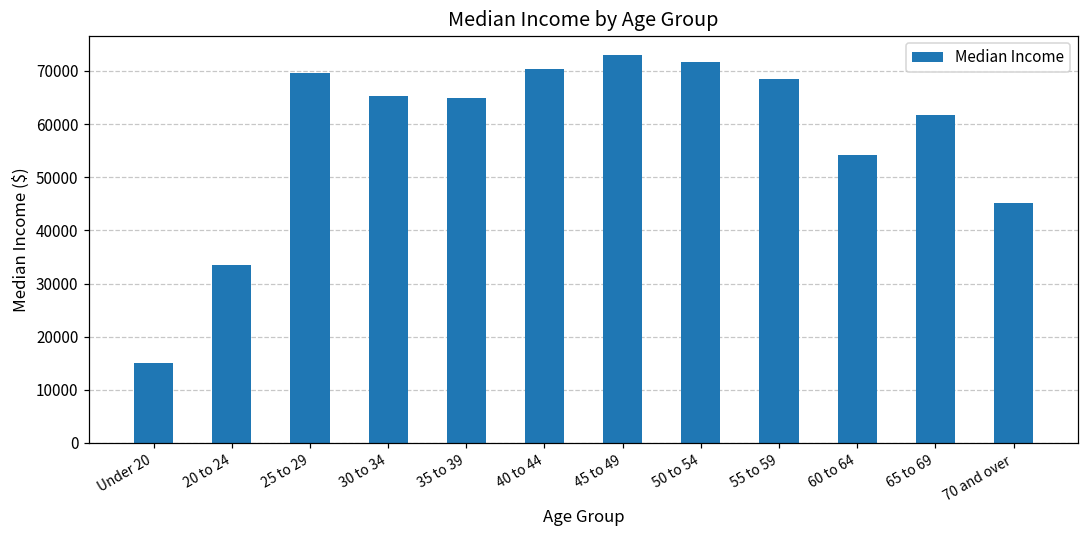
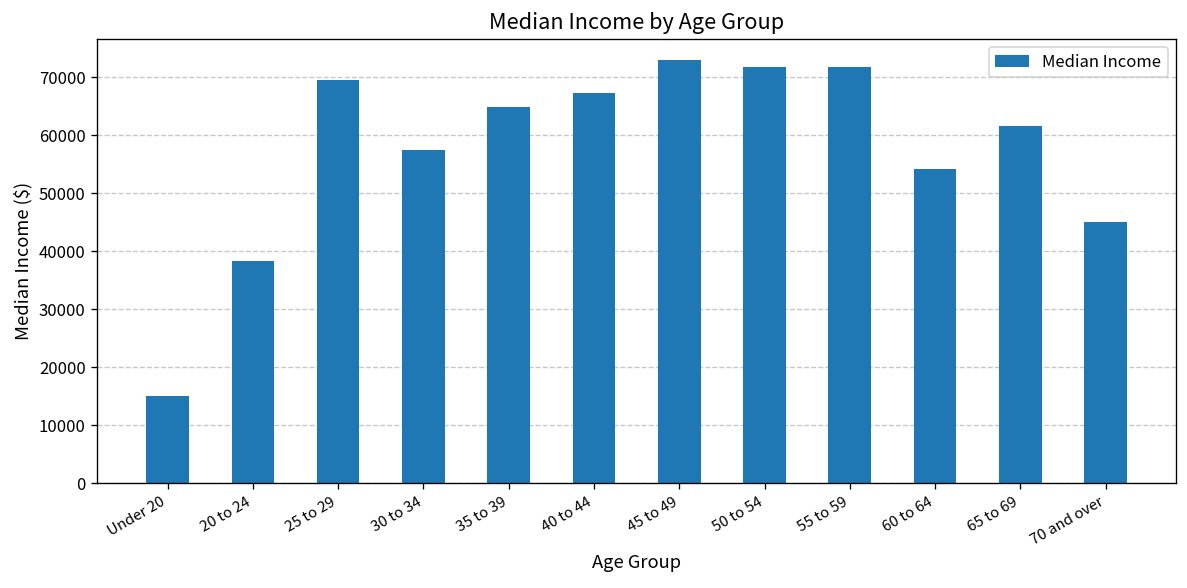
  {
    "Under 20": 15000,
-   "20 to 24": 33000,
+   "20 to 24": 38000,
    "25 to 29": 70000,
-   "30 to 34": 65000,
+   "30 to 34": 58000,
    "35 to 39": 65000,
-   "40 to 44": 70000,
+   "40 to 44": 67000,
    "45 to 49": 73000,
    "50 to 54": 72000,
-   "55 to 59": 69000,
+   "55 to 59": 72000,
    "60 to 64": 54000,
    "65 to 69": 62000,
    "70 and over": 45000
  }
